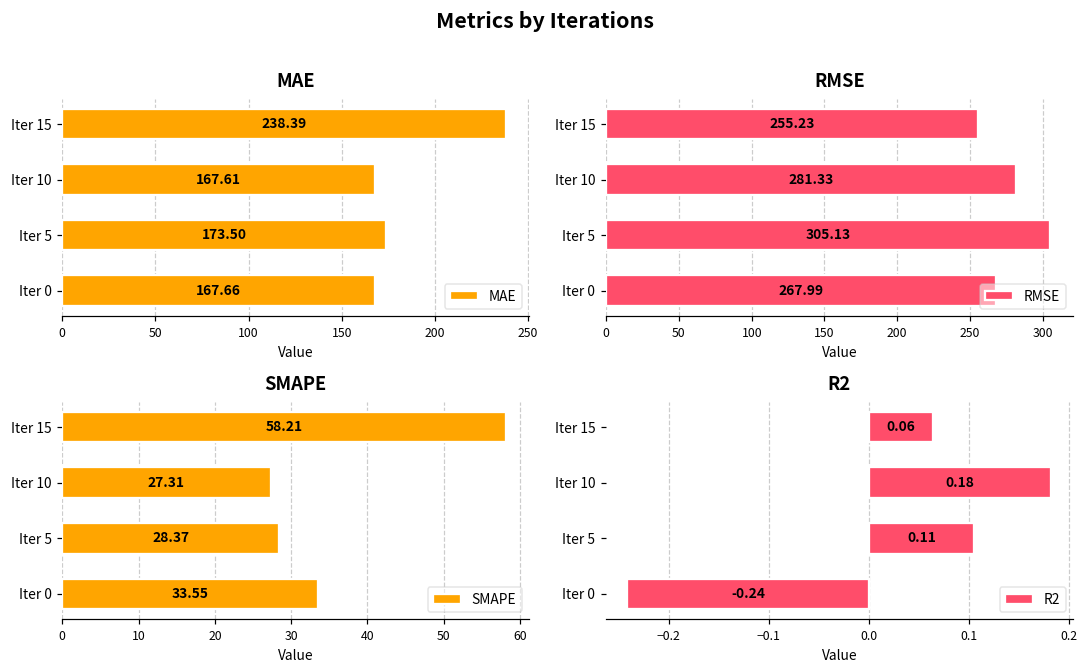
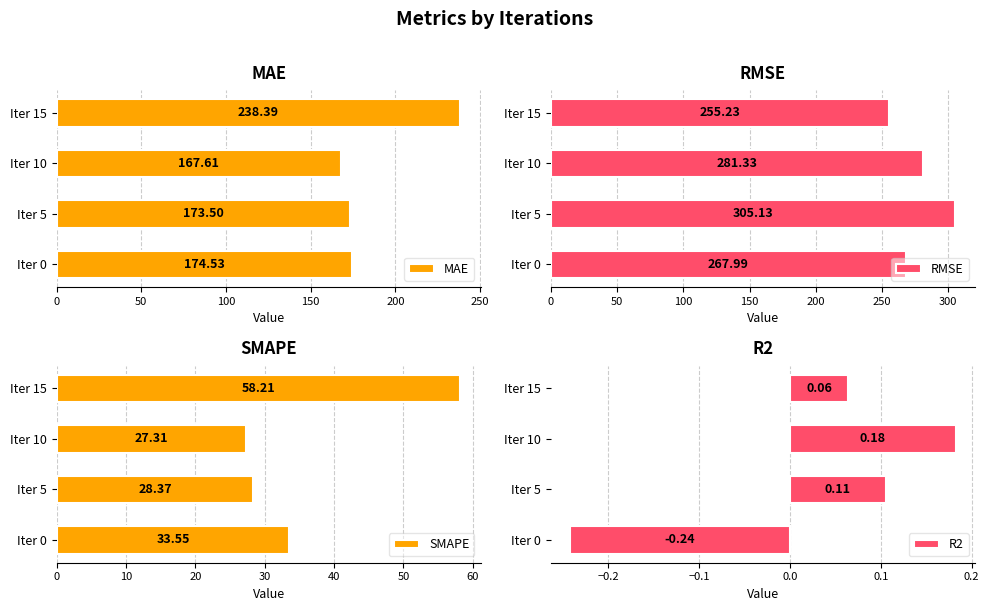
  {
    "MAE": {
      "Iter 15": 238.39,
      "Iter 10": 167.61,
      "Iter 5": 173.50,
-     "Iter 0": 167.66
+     "Iter 0": 174.53
    },
    "RMSE": {
      "Iter 15": 255.23,
      "Iter 10": 281.33,
      "Iter 5": 305.13
    },
    "SMAPE": {
      "Iter 15": 58.21,
      "Iter 10": 27.31,
      "Iter 5": 28.37,
      "Iter 0": 33.55
    },
    "R2": {
      "Iter 15": 0.06,
      "Iter 10": 0.18,
      "Iter 5": 0.11,
      "Iter 0": -0.24
    }
  }
